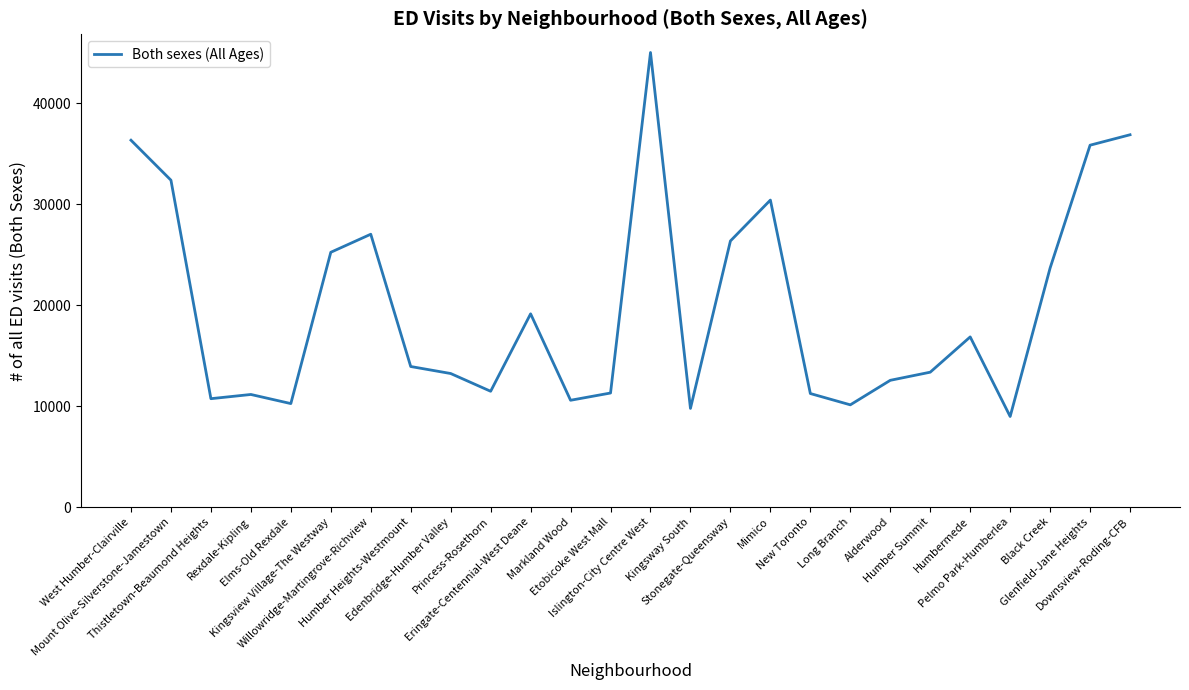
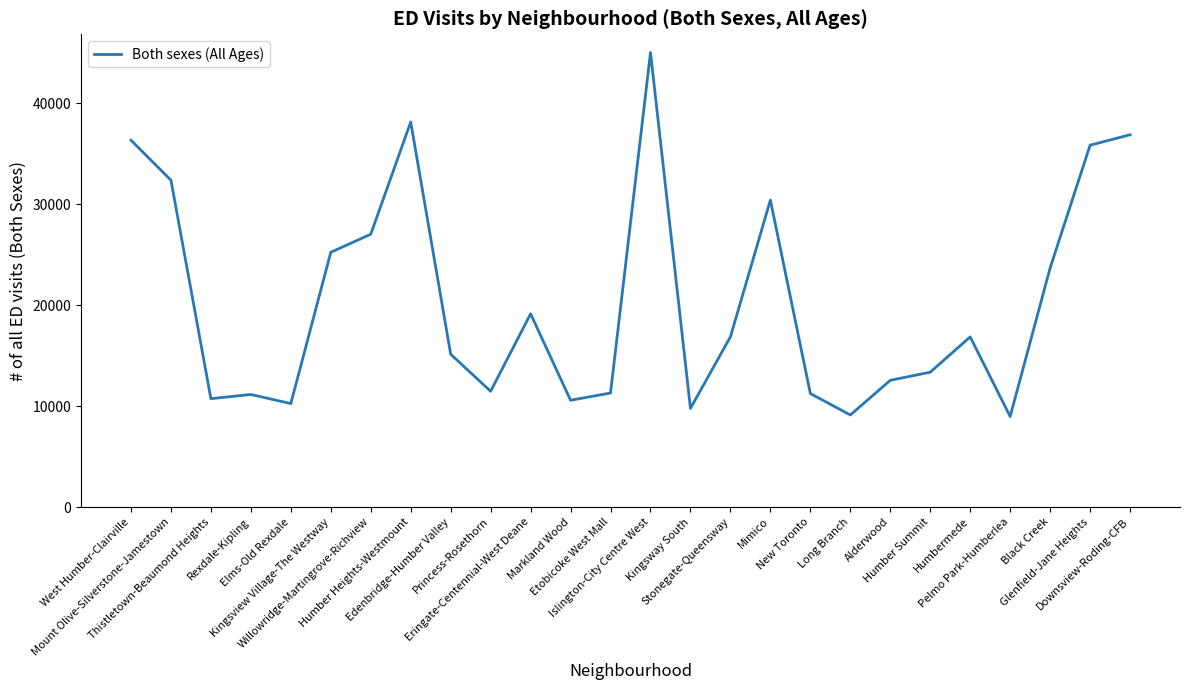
  {
    "West Humber-Clairville": 36400,
    "Mount Olive-Silverstone-Jamestown": 32400,
    "Thistletown-Beaumond Heights": 10700,
    "Rexdale-Kipling": 11200,
    "Elms-Old Rexdale": 10300,
    "Kingsview Village-The Westway": 25200,
    "Willowridge-Martingrove-Richview": 27000,
-   "Humber Heights-Westmount": 13900,
-   "Edenbridge-Humber Valley": 13200,
+   "Humber Heights-Westmount": 38200,
+   "Edenbridge-Humber Valley": 15100,
    "Princess-Rosethorn": 11500,
    "Eringate-Centennial-West Deane": 19100,
    "Markland Wood": 10600,
    "Etobicoke West Mall": 11300,
    "Islington-City Centre West": 45000,
    "Kingsway South": 9800,
-   "Stonegate-Queensway": 26400,
+   "Stonegate-Queensway": 16900,
    "Mimico": 30400,
    "New Toronto": 11200,
-   "Long Branch": 10100,
+   "Long Branch": 9100,
    "Alderwood": 12600,
    "Humber Summit": 13400,
    "Humbermede": 16900,
    "Pelmo Park-Humberlea": 9000,
    "Black Creek": 23700,
    "Glenfield-Jane Heights": 35900,
    "Downsview-Roding-CFB": 36900
  }
